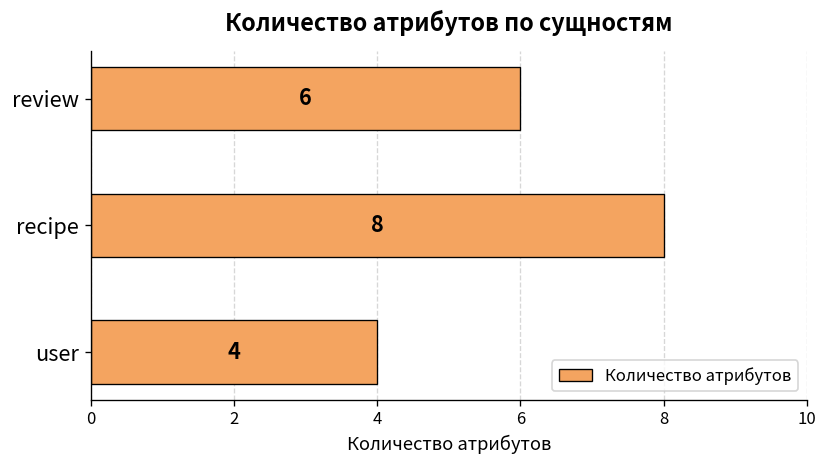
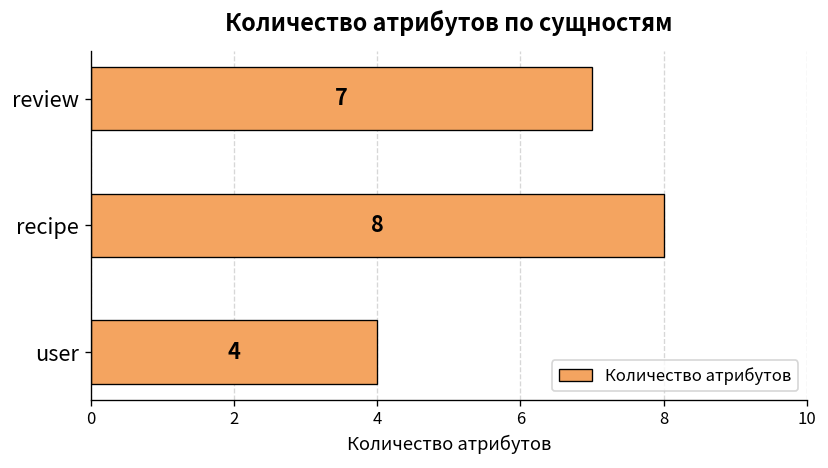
  {
-   "review": 6,
+   "review": 7,
    "recipe": 8,
    "user": 4
  }
